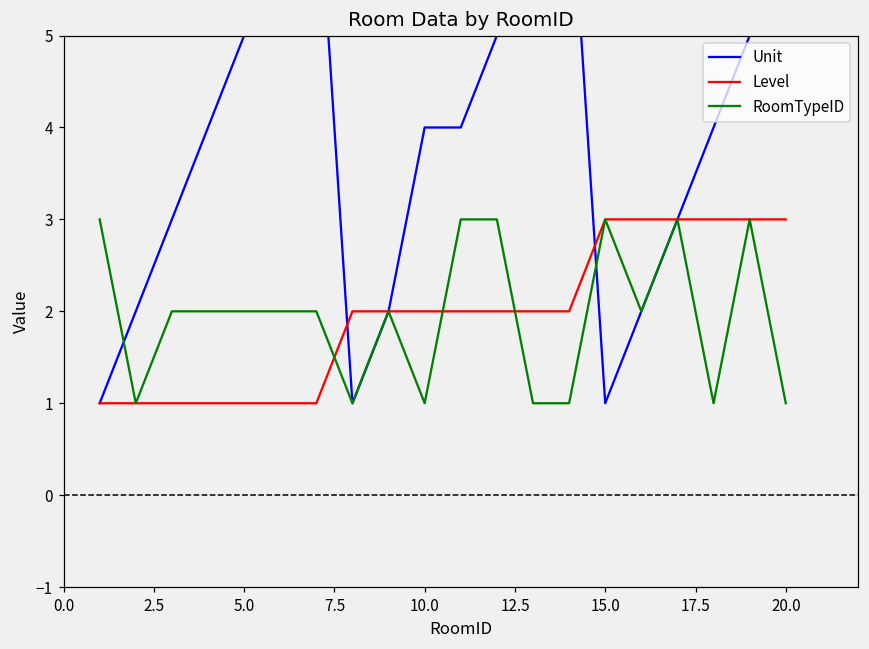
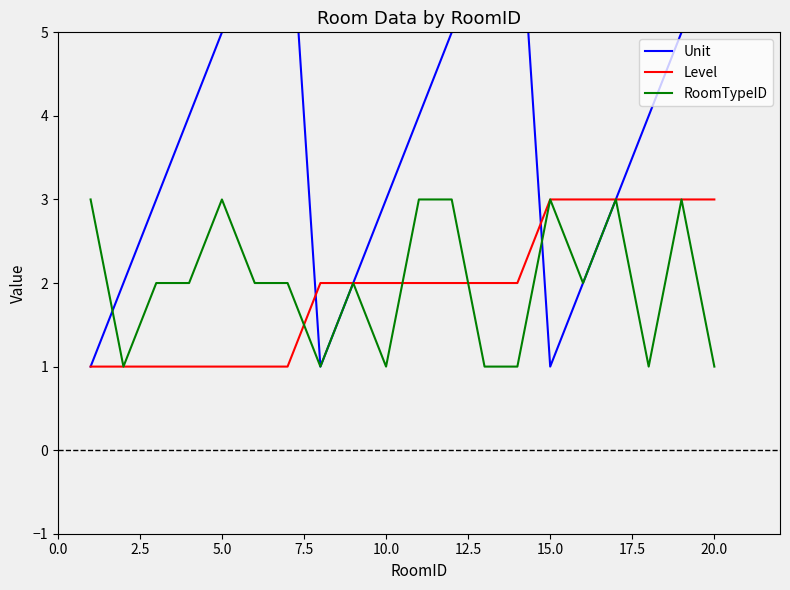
  {
    "Unit": {
      "5.0": 5,
-     "10.0": 4,
+     "10.0": 3,
      "15.0": 1
    },
    "Level": {
      "5.0": 1,
      "10.0": 2,
      "20.0": 3
    },
    "RoomTypeID": {
-     "5.0": 2,
+     "5.0": 3,
      "10.0": 1,
      "20.0": 1
    }
  }
